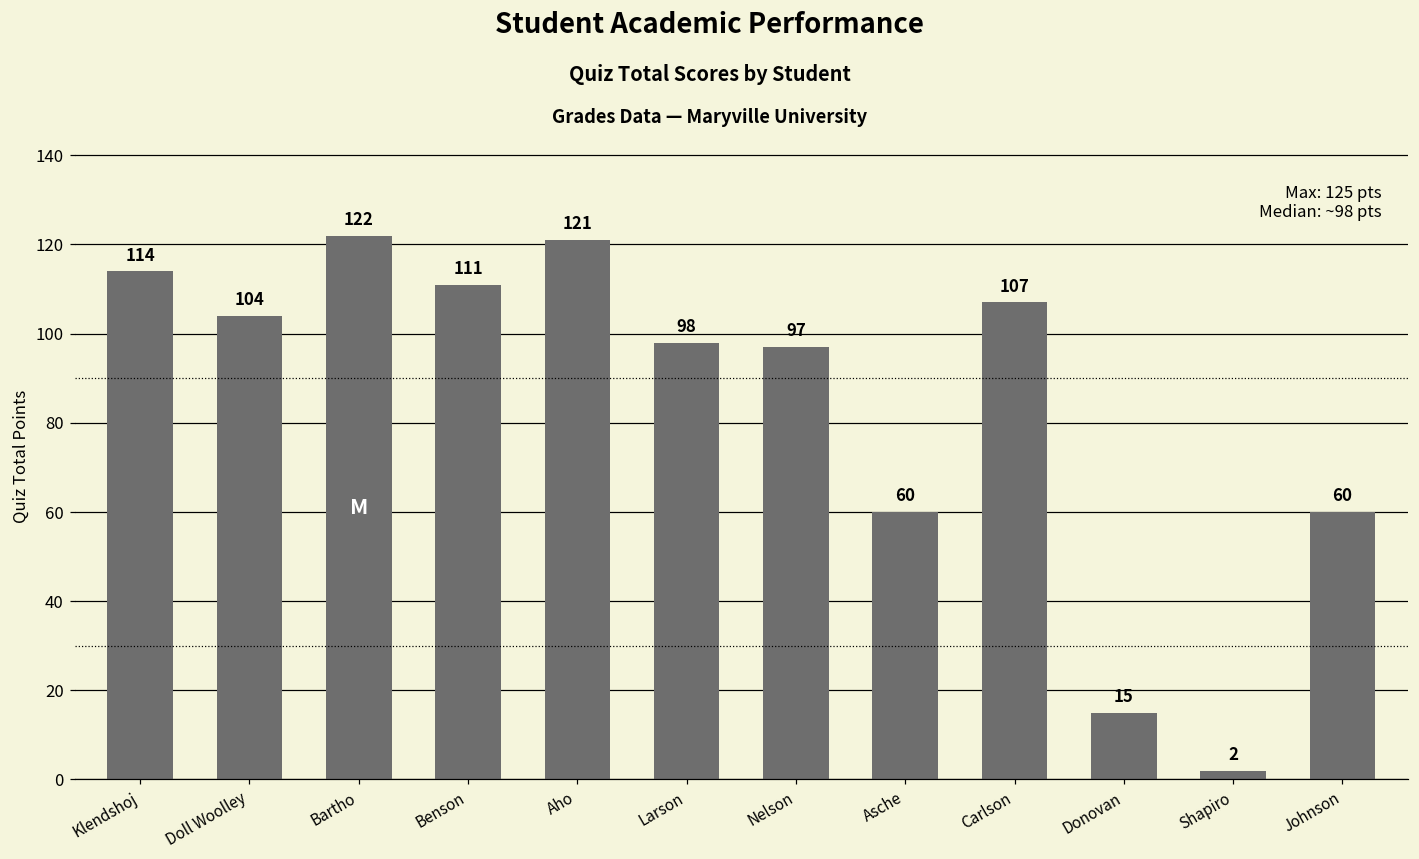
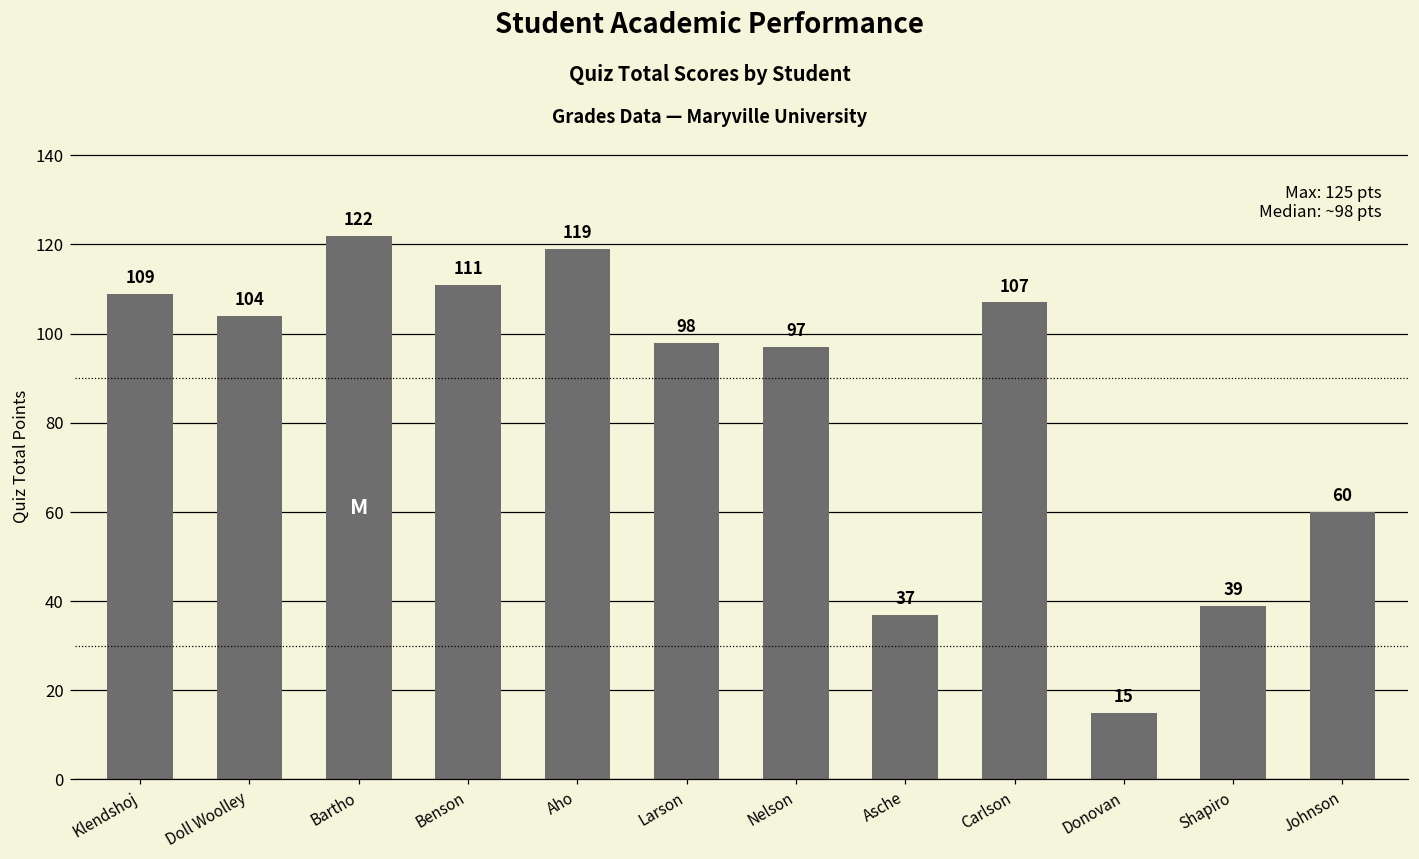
  {
-   "Klendshoj": 114,
+   "Klendshoj": 109,
    "Doll Woolley": 104,
    "Bartho": 122,
    "Benson": 111,
-   "Aho": 121,
+   "Aho": 119,
    "Larson": 98,
    "Nelson": 97,
-   "Asche": 60,
+   "Asche": 37,
    "Carlson": 107,
    "Donovan": 15,
-   "Shapiro": 2,
+   "Shapiro": 39,
    "Johnson": 60
  }
